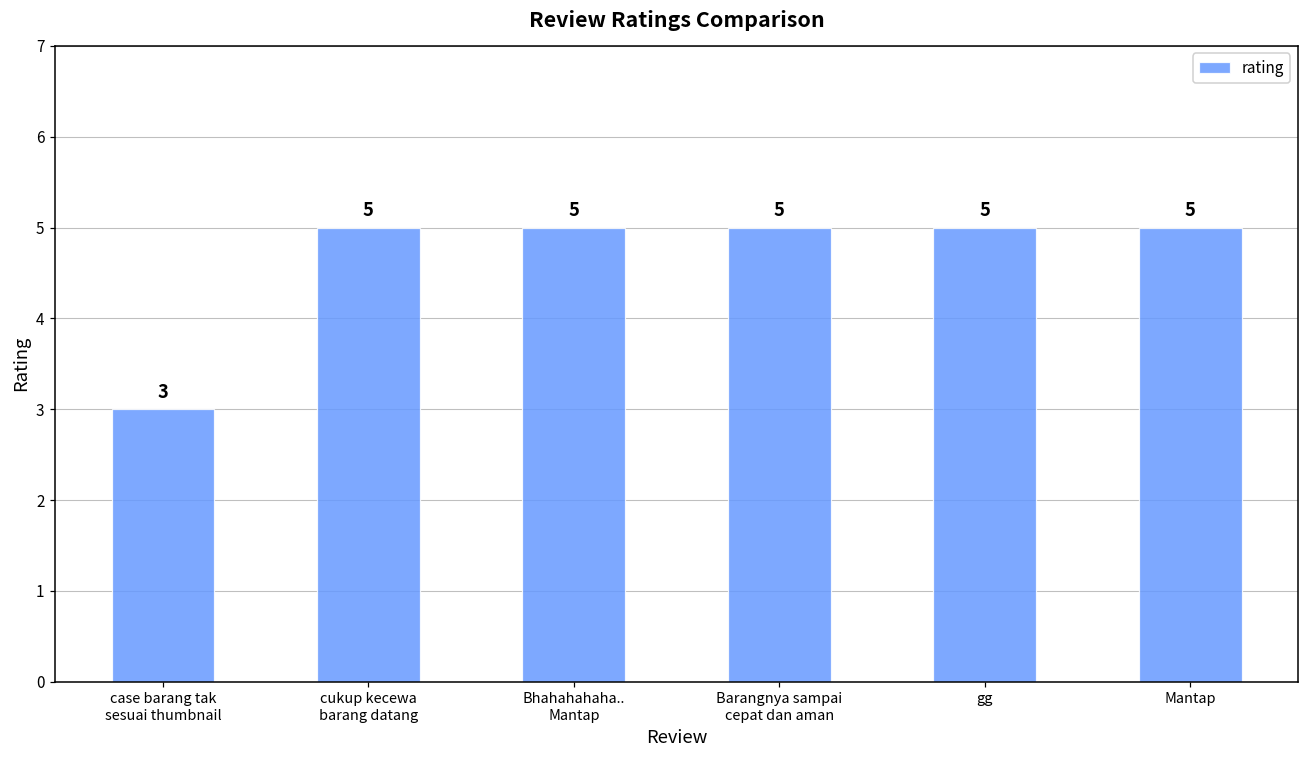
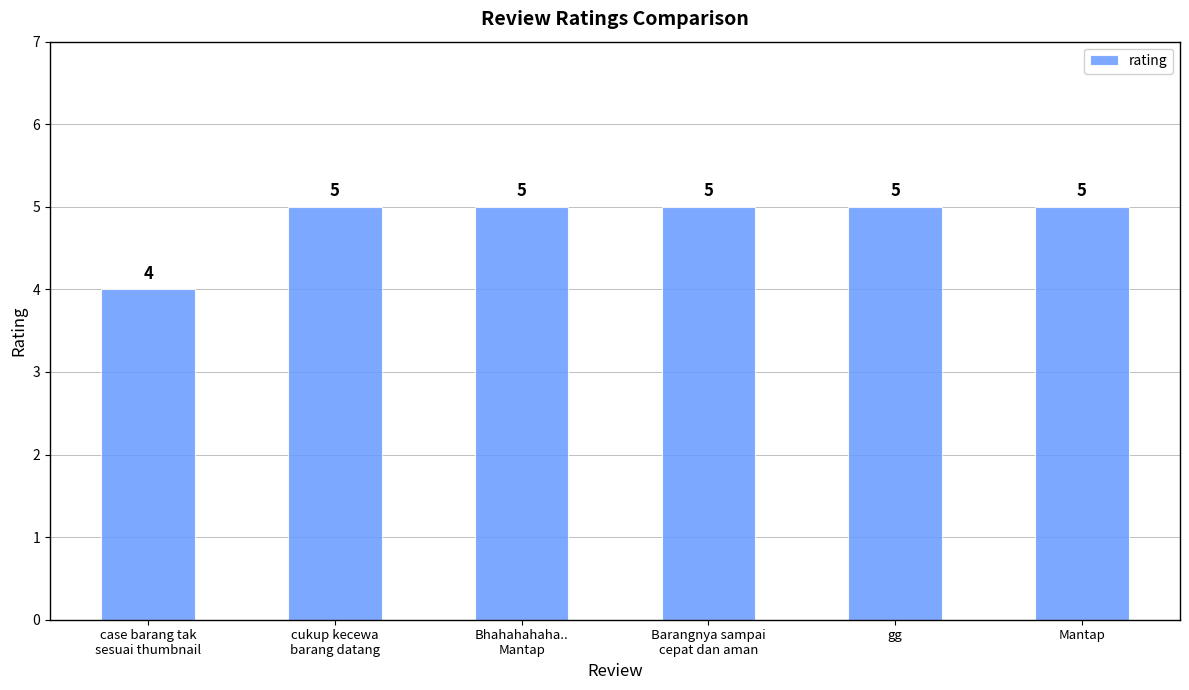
  {
-   "case barang tak sesuai thumbnail": 3,
+   "case barang tak sesuai thumbnail": 4,
    "cukup kecewa barang datang": 5,
    "Bhahahahaha.. Mantap": 5,
    "Barangnya sampai cepat dan aman": 5,
    "gg": 5,
    "Mantap": 5
  }
